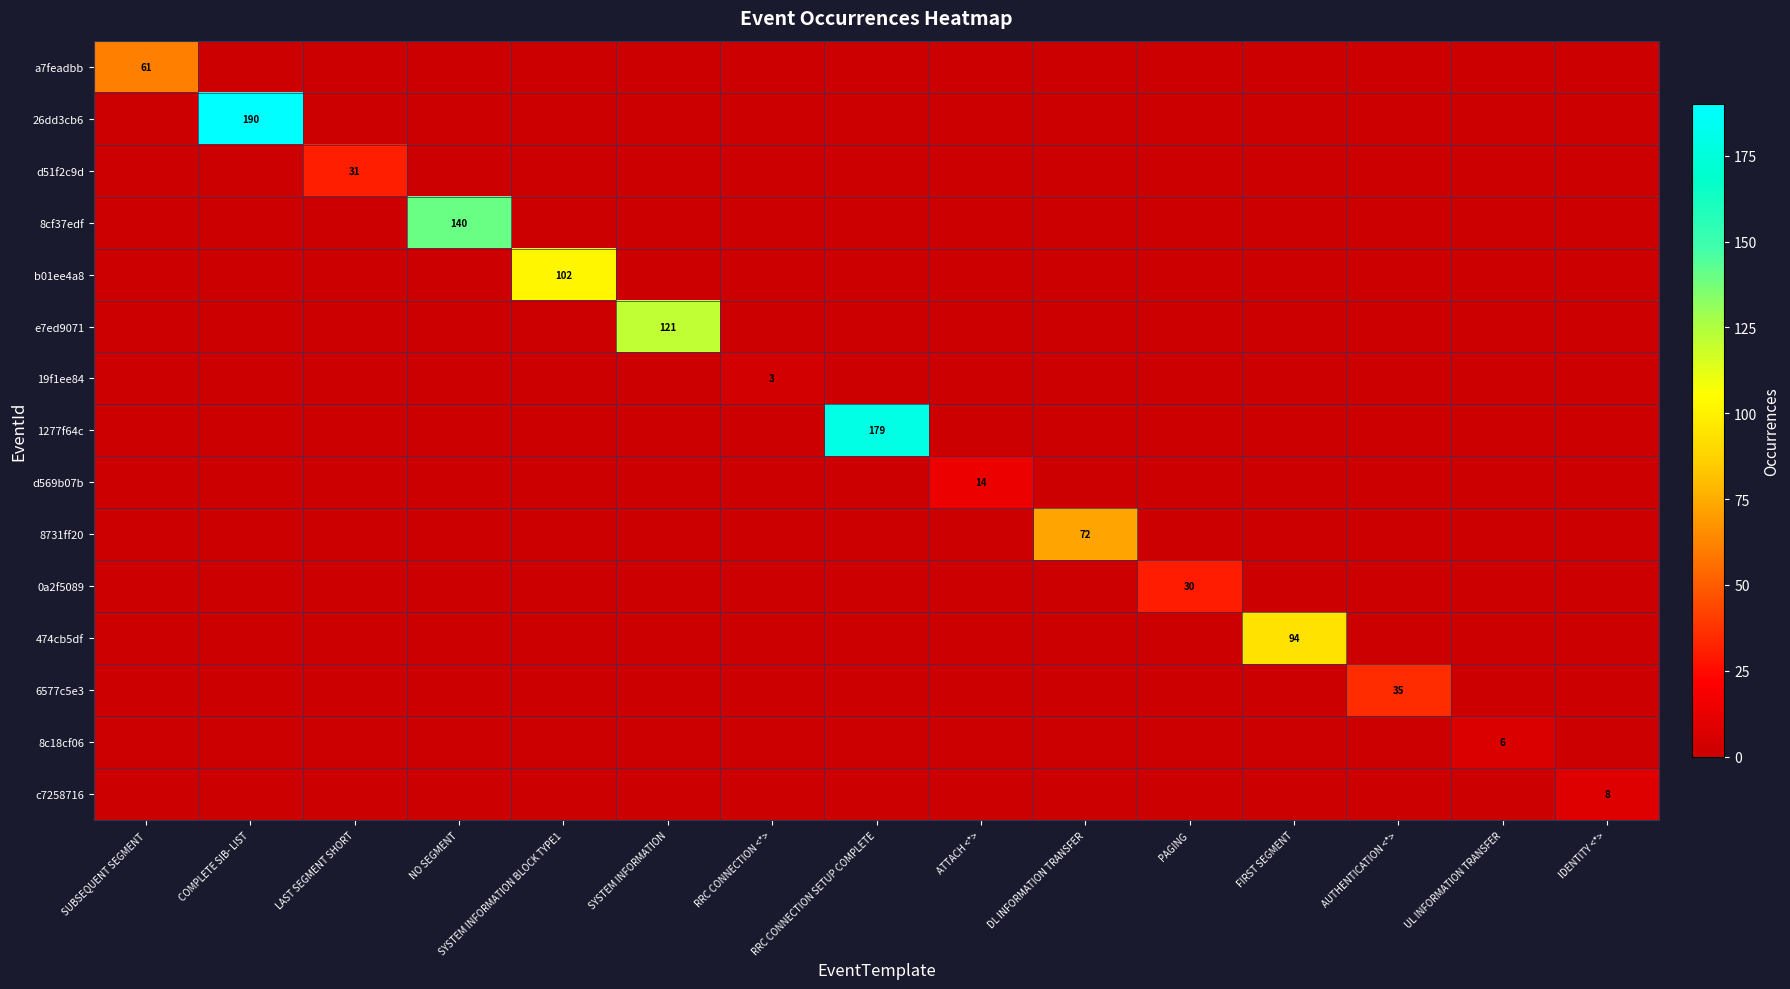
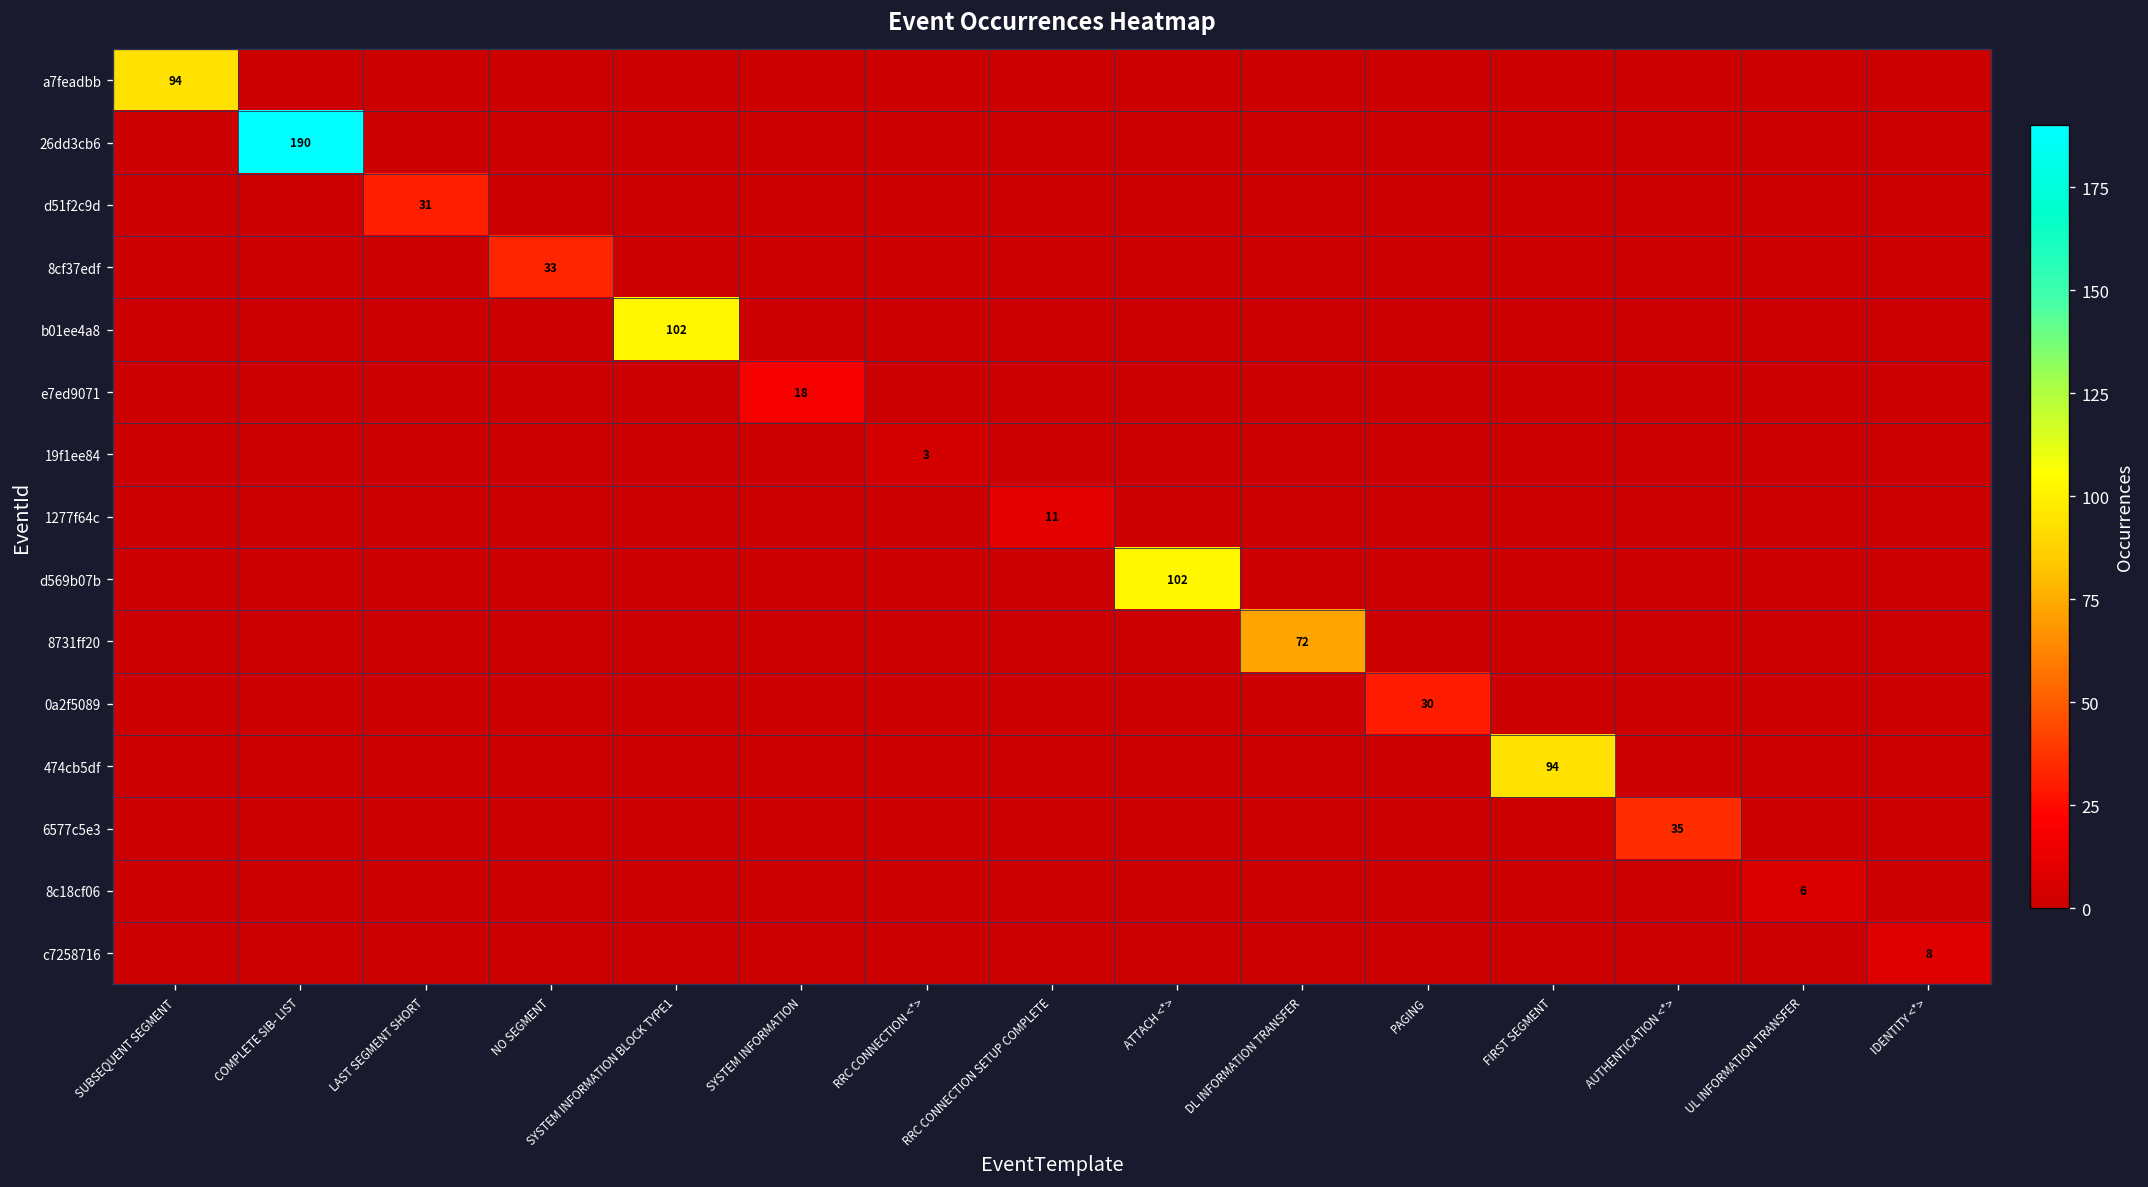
  {
    "a7feadbb": {
-     "SUBSEQUENT SEGMENT": 61
+     "SUBSEQUENT SEGMENT": 94
    },
    "26dd3cb6": {
      "COMPLETE SIB- LIST": 190
    },
    "d51f2c9d": {
      "LAST SEGMENT SHORT": 31
    },
    "8cf37edf": {
-     "NO SEGMENT": 140
+     "NO SEGMENT": 33
    },
    "b01ee4a8": {
      "SYSTEM INFORMATION BLOCK TYPE1": 102
    },
    "e7ed9071": {
-     "SYSTEM INFORMATION": 121
+     "SYSTEM INFORMATION": 18
    },
    "19f1ee84": {
      "RRC CONNECTION <*>": 3
    },
    "1277f64c": {
-     "RRC CONNECTION SETUP COMPLETE": 179
+     "RRC CONNECTION SETUP COMPLETE": 11
    },
    "d569b07b": {
-     "ATTACH <*>": 14
+     "ATTACH <*>": 102
    },
    "8731ff20": {
      "DL INFORMATION TRANSFER": 72
    },
    "0a2f5089": {
      "PAGING": 30
    },
    "474cb5df": {
      "FIRST SEGMENT": 94
    },
    "6577c5e3": {
      "AUTHENTICATION <*>": 35
    },
    "8c18cf06": {
      "UL INFORMATION TRANSFER": 6
    },
    "c7258716": {
      "IDENTITY <*>": 8
    }
  }
